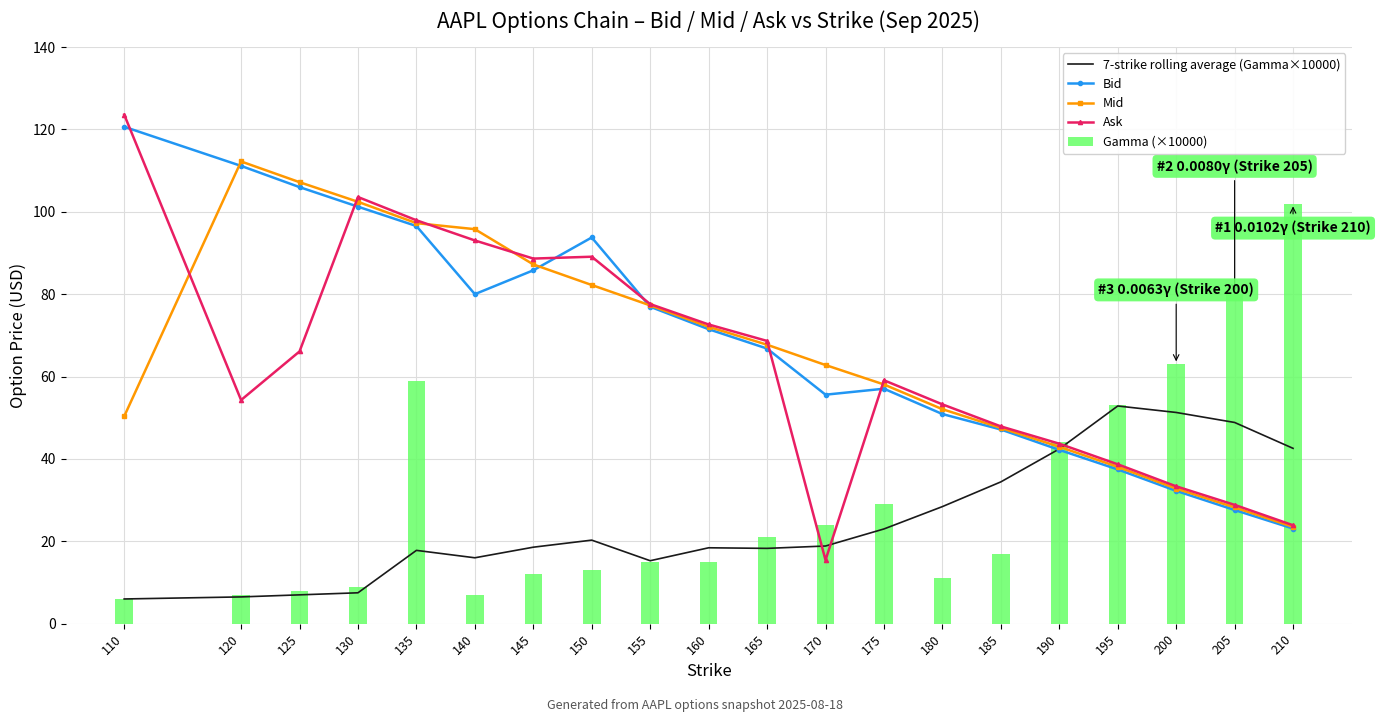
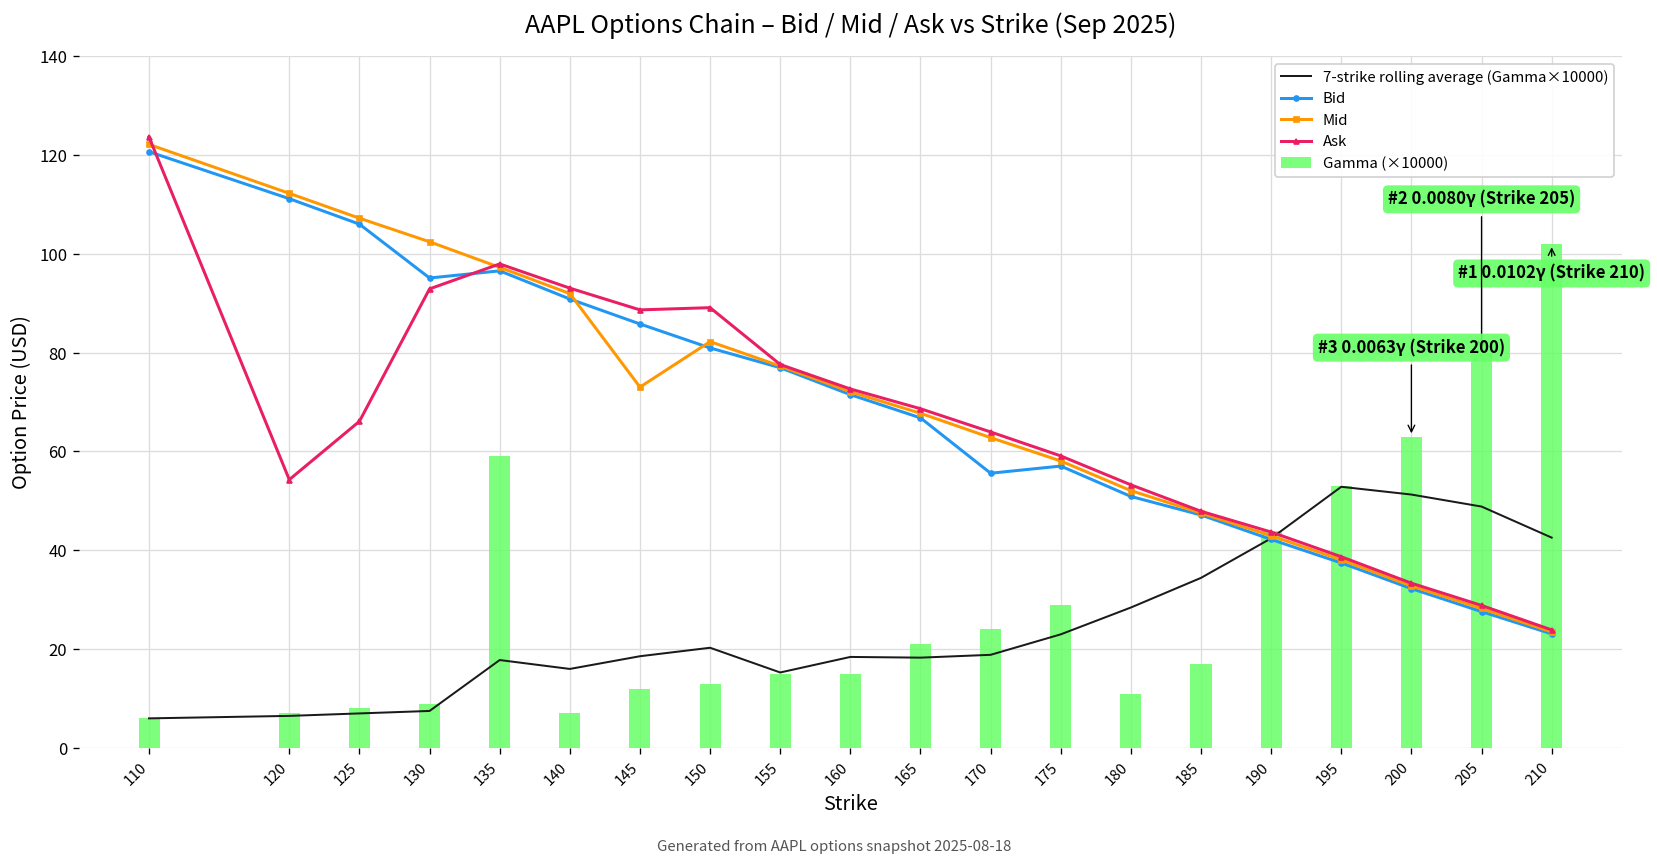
  {
    "7-strike rolling average (Gamma×10000)": {
      "110": 6,
      "120": 7,
      "125": 7,
      "130": 8,
      "135": 18,
      "140": 16,
      "145": 19,
      "150": 20,
      "155": 15,
      "160": 18,
      "165": 18,
      "170": 19,
      "175": 23,
      "180": 28,
      "185": 34,
      "195": 53,
      "200": 51,
      "205": 49,
      "210": 43
    },
    "Gamma (×10000)": {
      "110": 6,
      "120": 7,
      "125": 8,
      "130": 9,
      "135": 59,
      "140": 7,
      "145": 12,
      "150": 13,
      "155": 15,
      "160": 15,
      "165": 21,
      "170": 24,
      "175": 29,
      "180": 11,
      "185": 17,
      "190": 44,
      "195": 53,
      "200": 63
    },
    "Bid": {
      "110": 121,
      "120": 111,
      "125": 106,
-     "130": 101,
+     "130": 95,
      "135": 97,
-     "140": 80,
+     "140": 91,
      "145": 86,
-     "150": 94,
+     "150": 81,
      "165": 67,
      "170": 56,
      "175": 57,
      "180": 51,
      "195": 37,
      "205": 28
    },
    "Mid": {
-     "110": 50,
+     "110": 122,
      "120": 112,
      "125": 107,
      "130": 102,
      "135": 97,
-     "140": 96,
-     "145": 87,
+     "140": 92,
+     "145": 73,
      "150": 82,
      "165": 68,
      "170": 63,
      "175": 58,
      "180": 52
    },
    "Ask": {
      "110": 124,
      "120": 54,
      "125": 66,
-     "130": 104,
+     "130": 93,
      "135": 98,
      "140": 93,
      "145": 89,
      "150": 89,
      "165": 69,
-     "170": 15,
+     "170": 64,
      "175": 59,
      "180": 53,
      "190": 44
    }
  }
